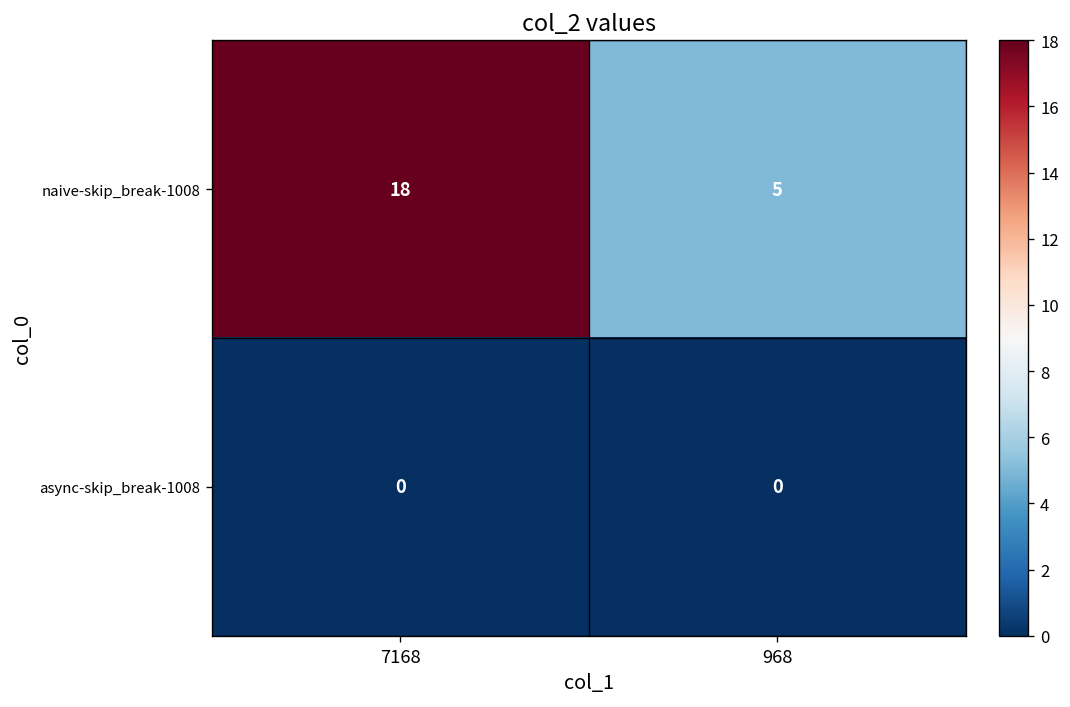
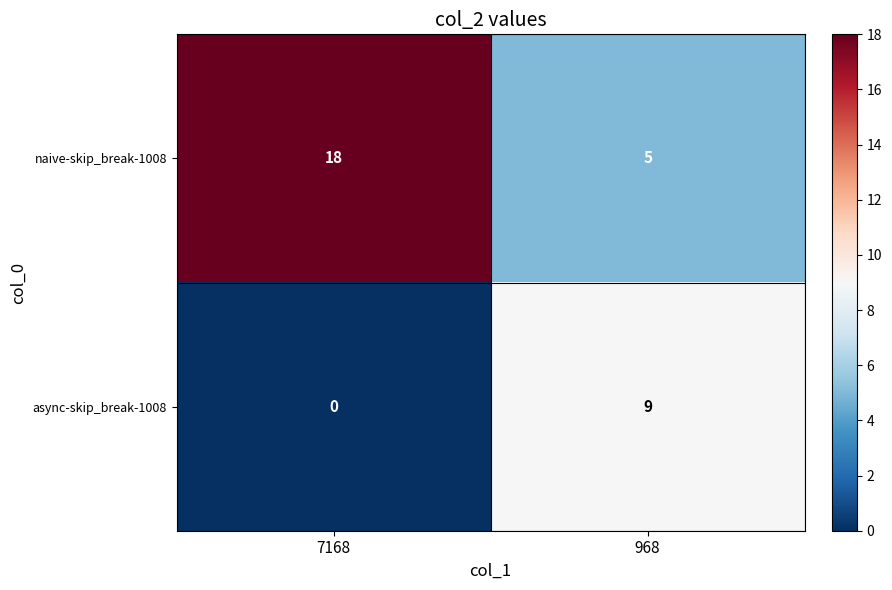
  {
    "naive-skip_break-1008": {
      "7168": 18,
      "968": 5
    },
    "async-skip_break-1008": {
      "7168": 0,
-     "968": 0
+     "968": 9
    }
  }
